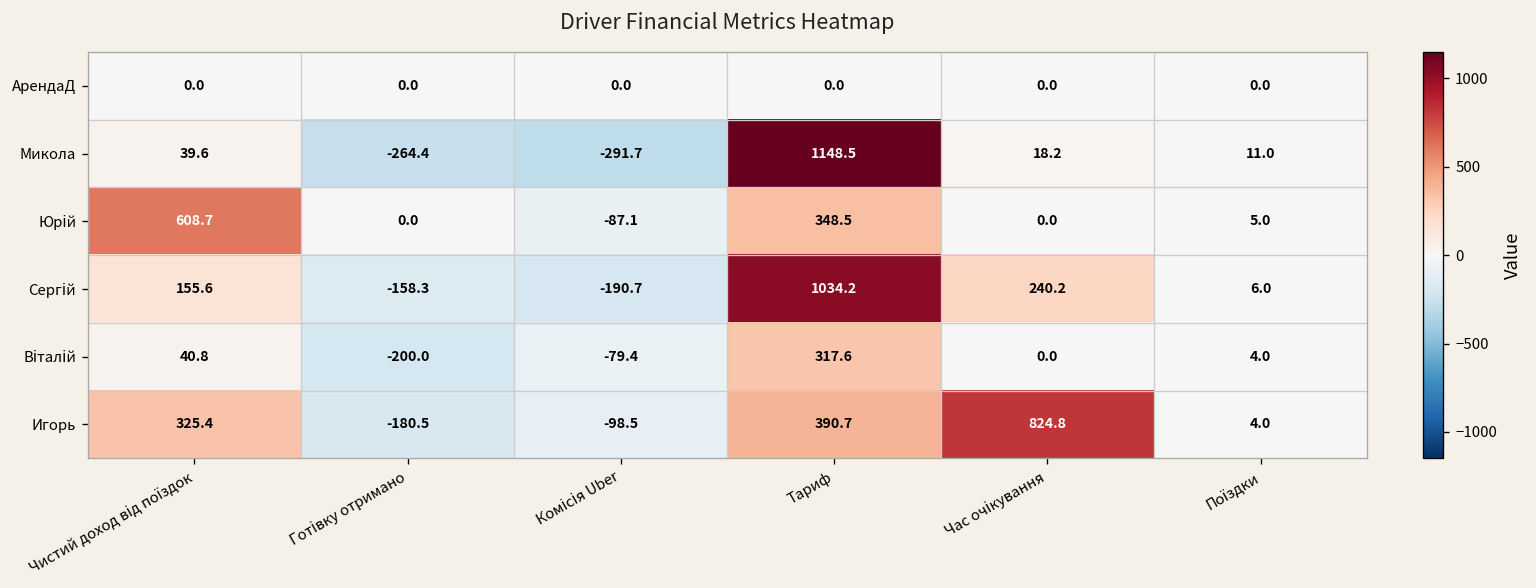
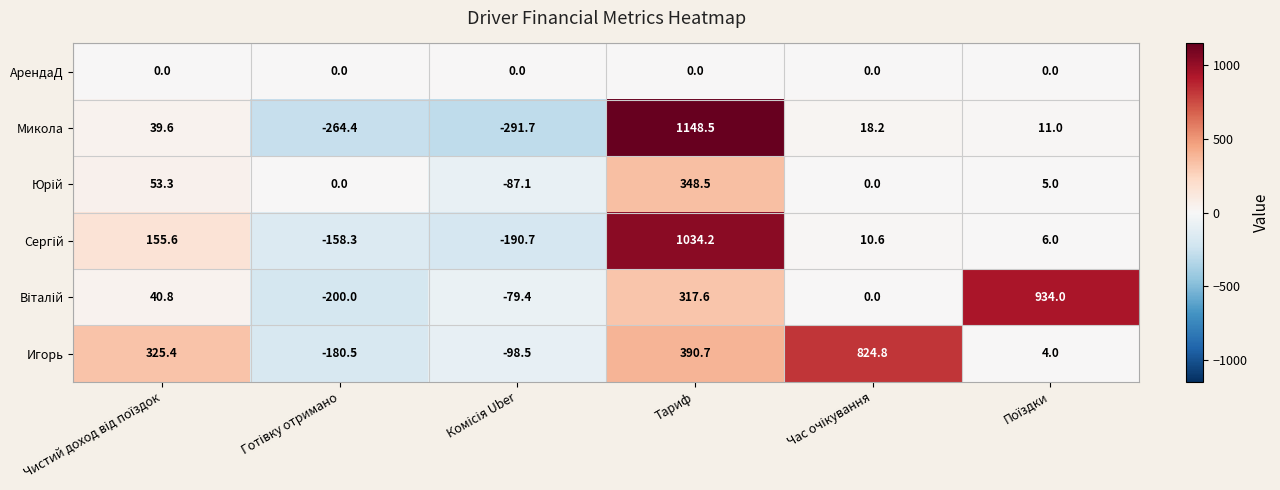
  {
    "АрендаД": {
      "Чистий доход від поїздок": 0.0,
      "Готівку отримано": 0.0,
      "Комісія Uber": 0.0,
      "Тариф": 0.0,
      "Час очікування": 0.0,
      "Поїздки": 0.0
    },
    "Микола": {
      "Чистий доход від поїздок": 39.6,
      "Готівку отримано": -264.4,
      "Комісія Uber": -291.7,
      "Тариф": 1148.5,
      "Час очікування": 18.2,
      "Поїздки": 11.0
    },
    "Юрій": {
-     "Чистий доход від поїздок": 608.7,
+     "Чистий доход від поїздок": 53.3,
      "Готівку отримано": 0.0,
      "Комісія Uber": -87.1,
      "Тариф": 348.5,
      "Час очікування": 0.0,
      "Поїздки": 5.0
    },
    "Сергій": {
      "Чистий доход від поїздок": 155.6,
      "Готівку отримано": -158.3,
      "Комісія Uber": -190.7,
      "Тариф": 1034.2,
-     "Час очікування": 240.2,
+     "Час очікування": 10.6,
      "Поїздки": 6.0
    },
    "Віталій": {
      "Чистий доход від поїздок": 40.8,
      "Готівку отримано": -200.0,
      "Комісія Uber": -79.4,
      "Тариф": 317.6,
      "Час очікування": 0.0,
-     "Поїздки": 4.0
+     "Поїздки": 934.0
    },
    "Игорь": {
      "Чистий доход від поїздок": 325.4,
      "Готівку отримано": -180.5,
      "Комісія Uber": -98.5,
      "Тариф": 390.7,
      "Час очікування": 824.8,
      "Поїздки": 4.0
    }
  }
